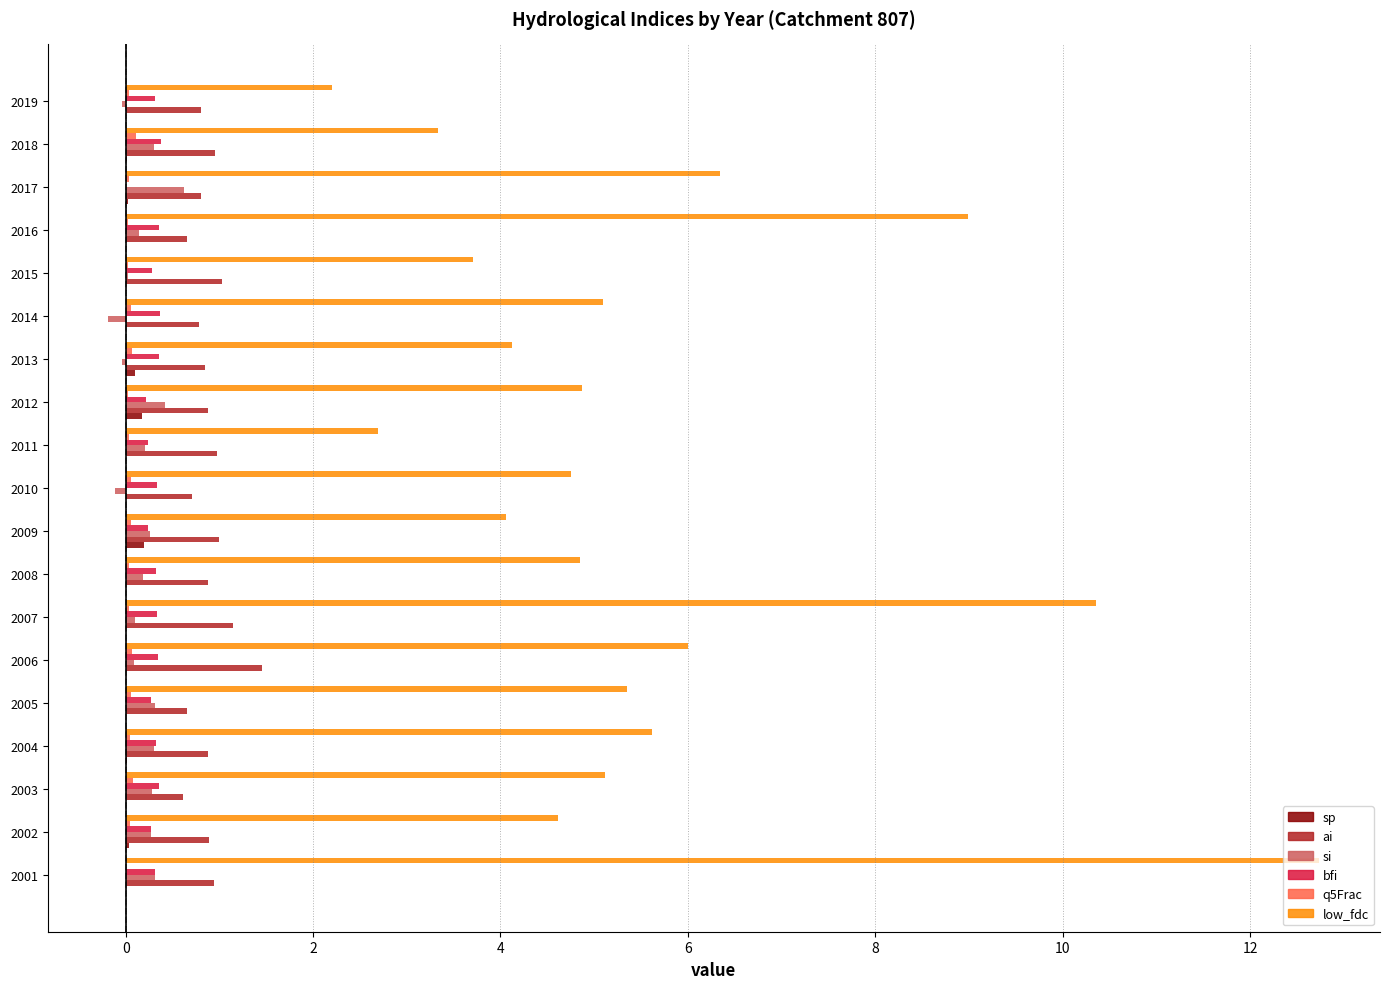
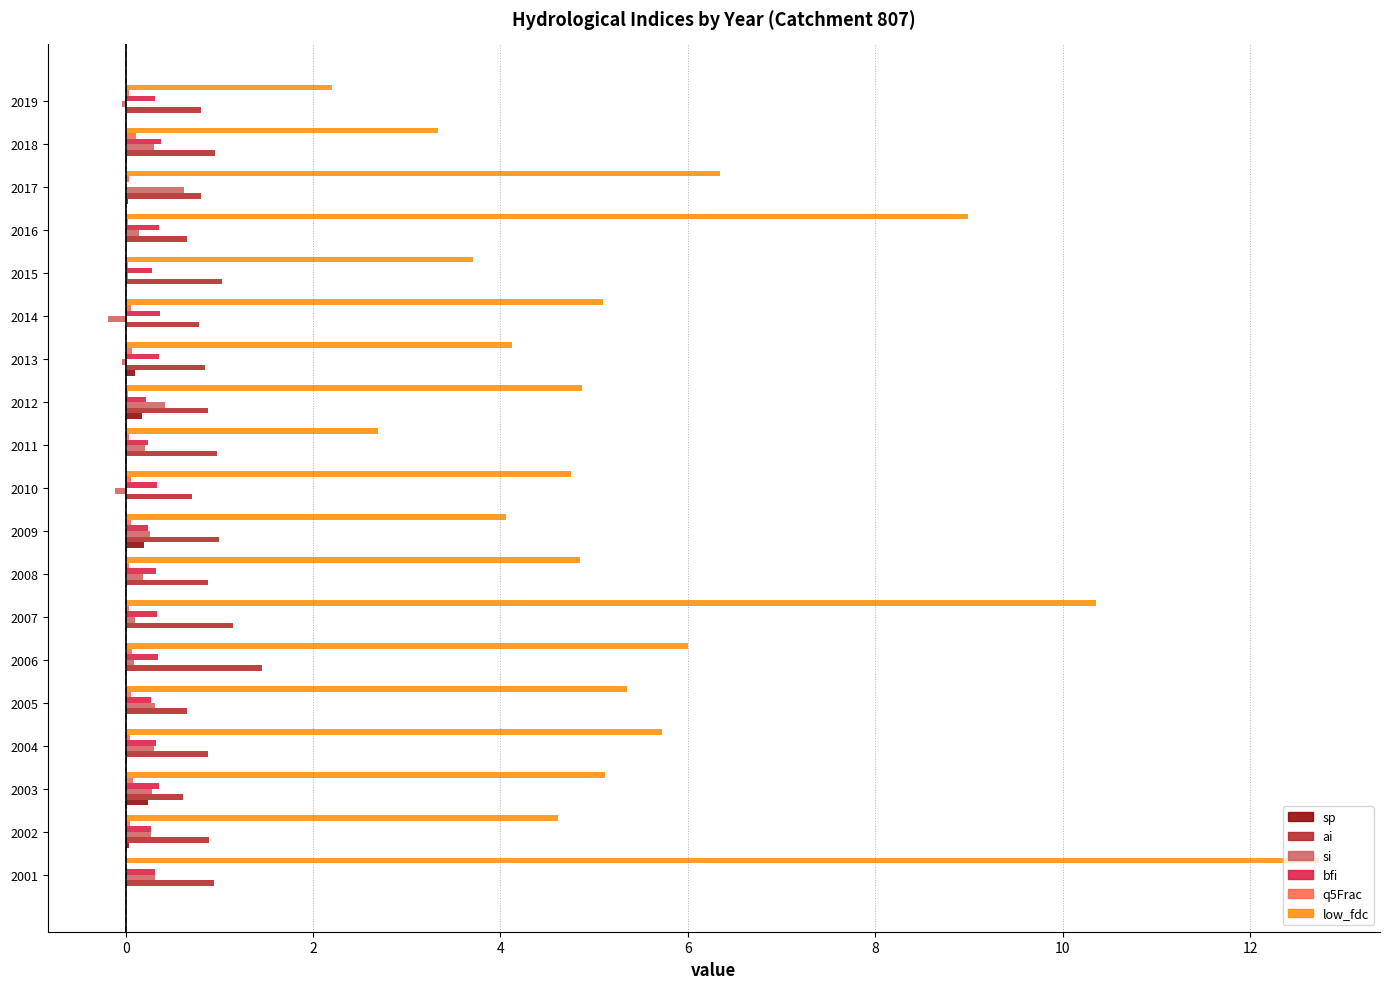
  {
    "sp": {
      "2013": 0.1,
      "2012": 0.2,
      "2009": 0.2,
-     "2003": 0.0,
+     "2003": 0.2,
      "2002": 0.0
    },
    "low_fdc": {
      "2019": 2.2,
      "2018": 3.3,
      "2017": 6.3,
      "2016": 9.0,
      "2015": 3.7,
      "2014": 5.1,
      "2013": 4.1,
      "2012": 4.9,
      "2011": 2.7,
      "2010": 4.8,
      "2009": 4.1,
      "2008": 4.8,
      "2007": 10.4,
      "2006": 6.0,
      "2005": 5.4,
-     "2004": 5.6,
+     "2004": 5.7,
      "2003": 5.1,
      "2002": 4.6
    }
  }
